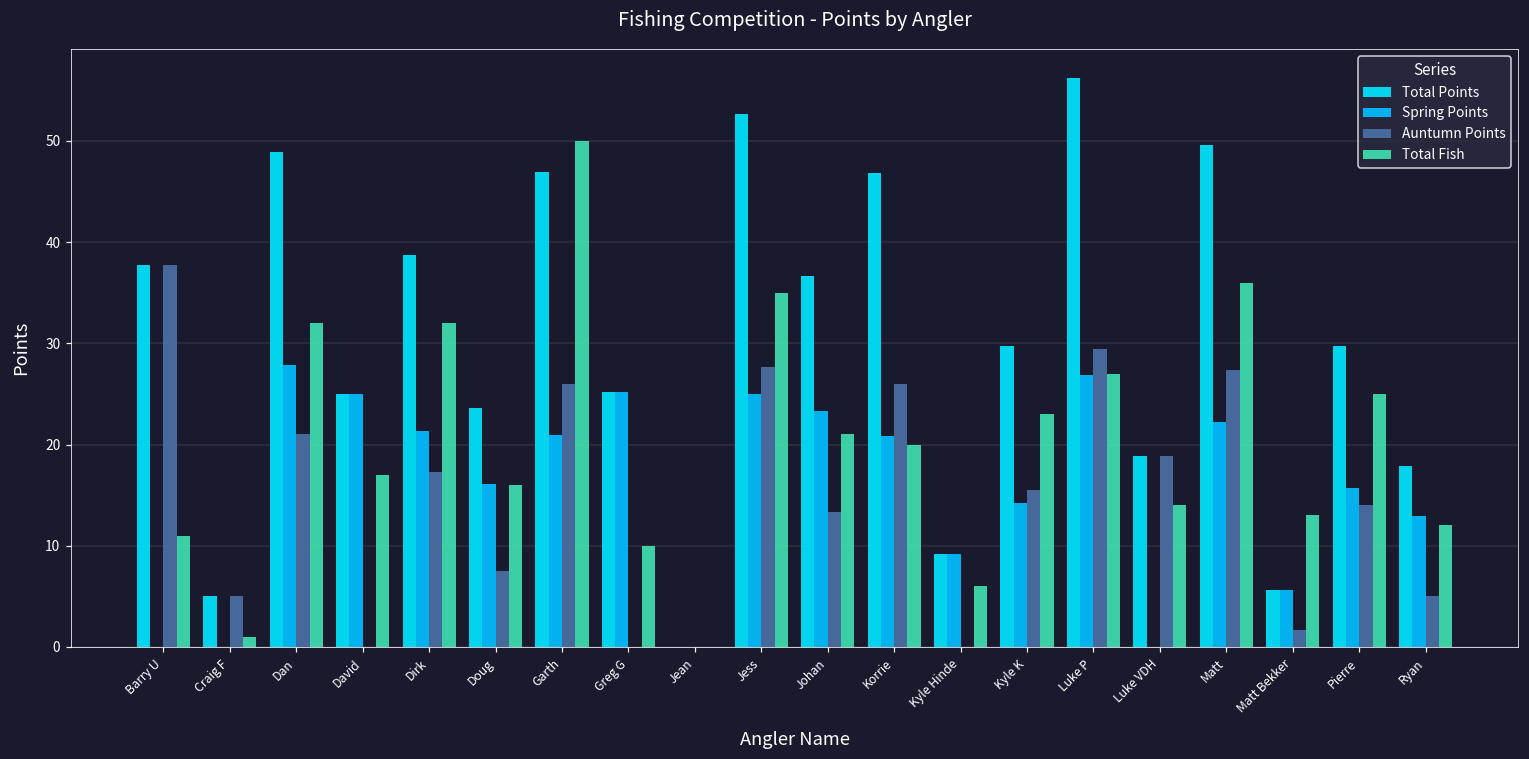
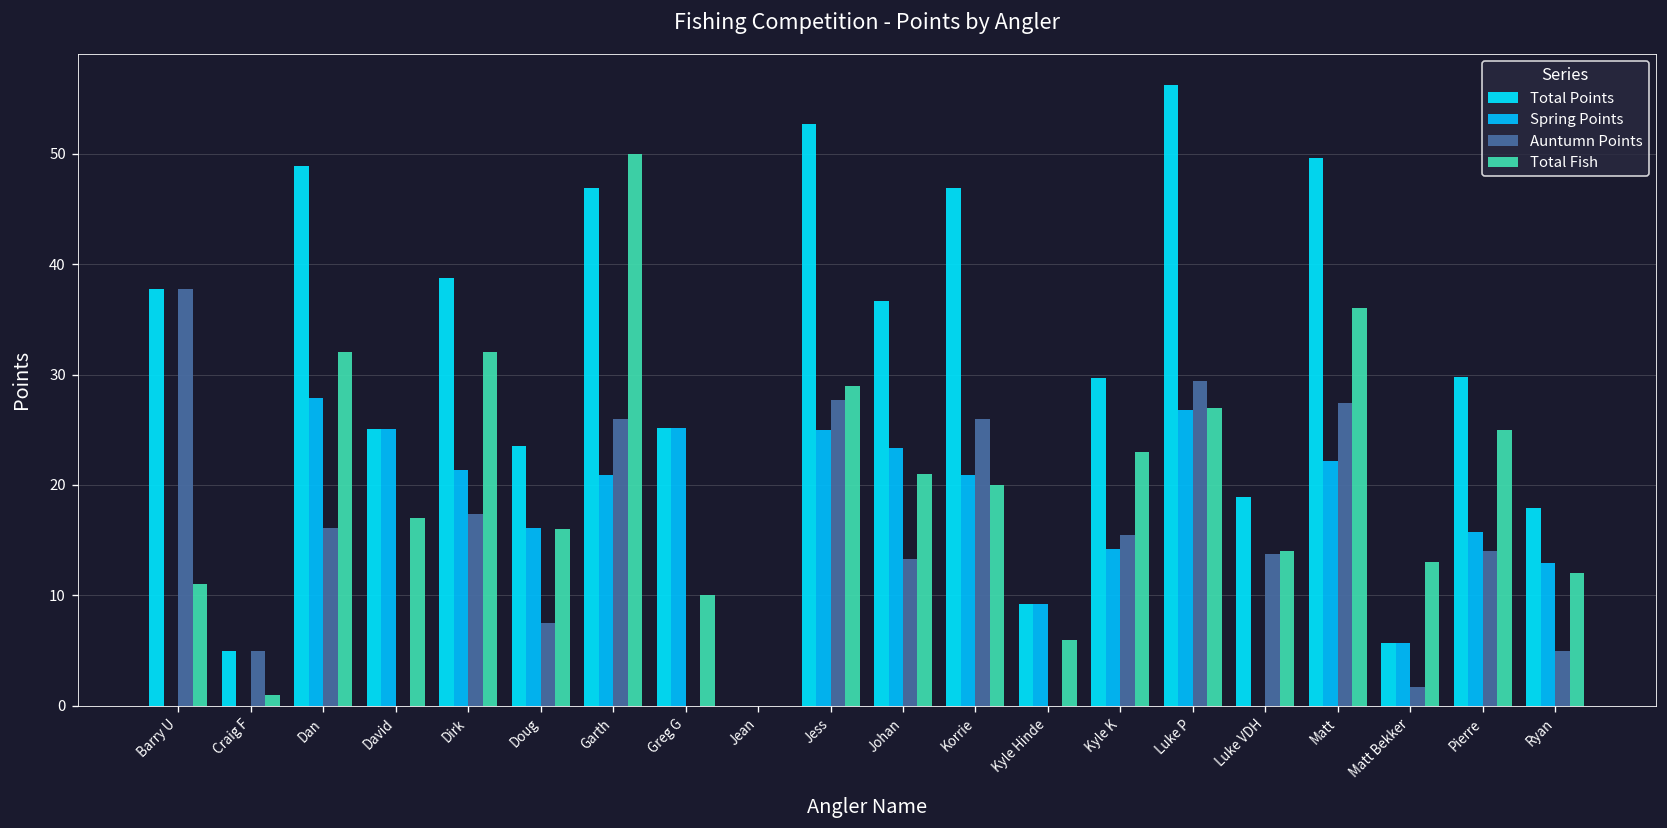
  {
    "Auntumn Points": {
      "Barry U": 38,
      "Craig F": 5,
-     "Dan": 21,
+     "Dan": 16,
      "David": 0,
      "Dirk": 17,
      "Doug": 8,
      "Garth": 26,
      "Greg G": 0,
      "Jean": 0,
      "Jess": 28,
      "Johan": 13,
      "Korrie": 26,
      "Kyle Hinde": 0,
      "Kyle K": 15,
      "Luke P": 29,
-     "Luke VDH": 19,
+     "Luke VDH": 14,
      "Matt": 27,
      "Matt Bekker": 2,
      "Pierre": 14,
      "Ryan": 5
    },
    "Total Fish": {
      "Barry U": 11,
      "Craig F": 1,
      "Dan": 32,
      "David": 17,
      "Dirk": 32,
      "Doug": 16,
      "Garth": 50,
      "Greg G": 10,
      "Jean": 0,
-     "Jess": 35,
+     "Jess": 29,
      "Johan": 21,
      "Korrie": 20,
      "Kyle Hinde": 6,
      "Kyle K": 23,
      "Luke P": 27,
      "Luke VDH": 14,
      "Matt": 36,
      "Matt Bekker": 13,
      "Pierre": 25,
      "Ryan": 12
    }
  }
